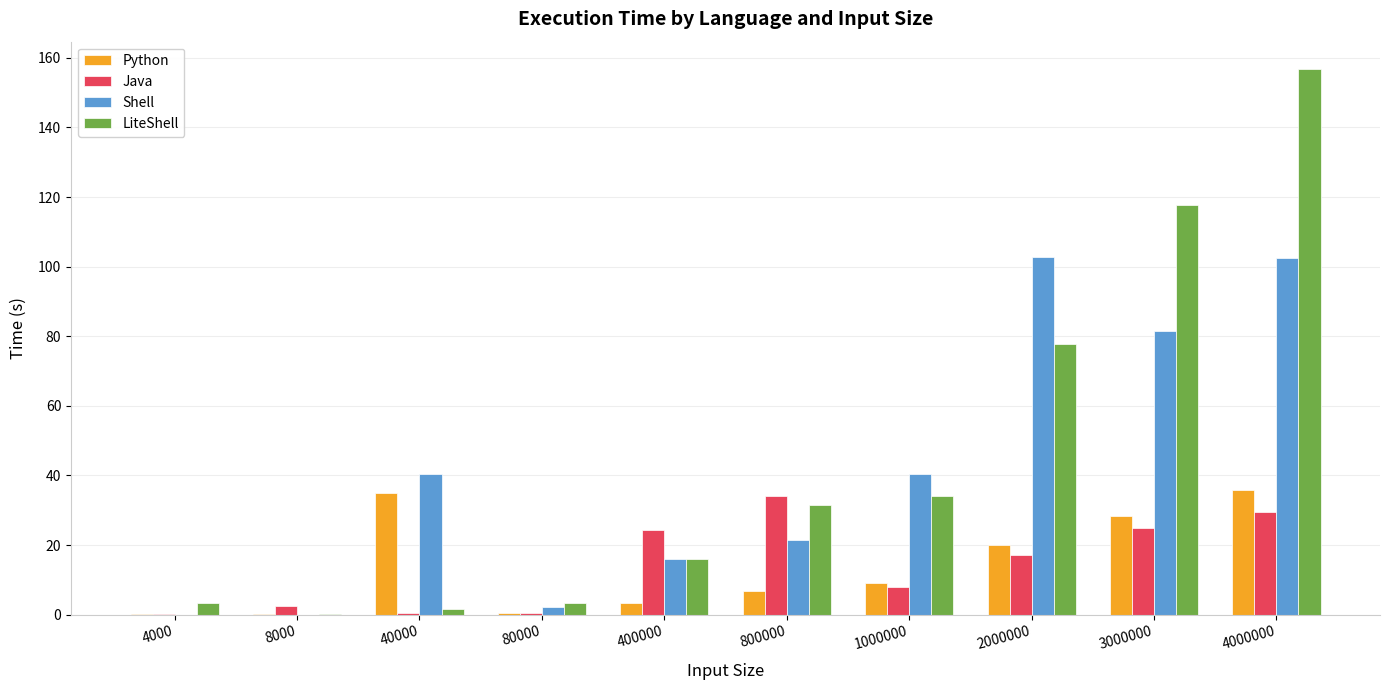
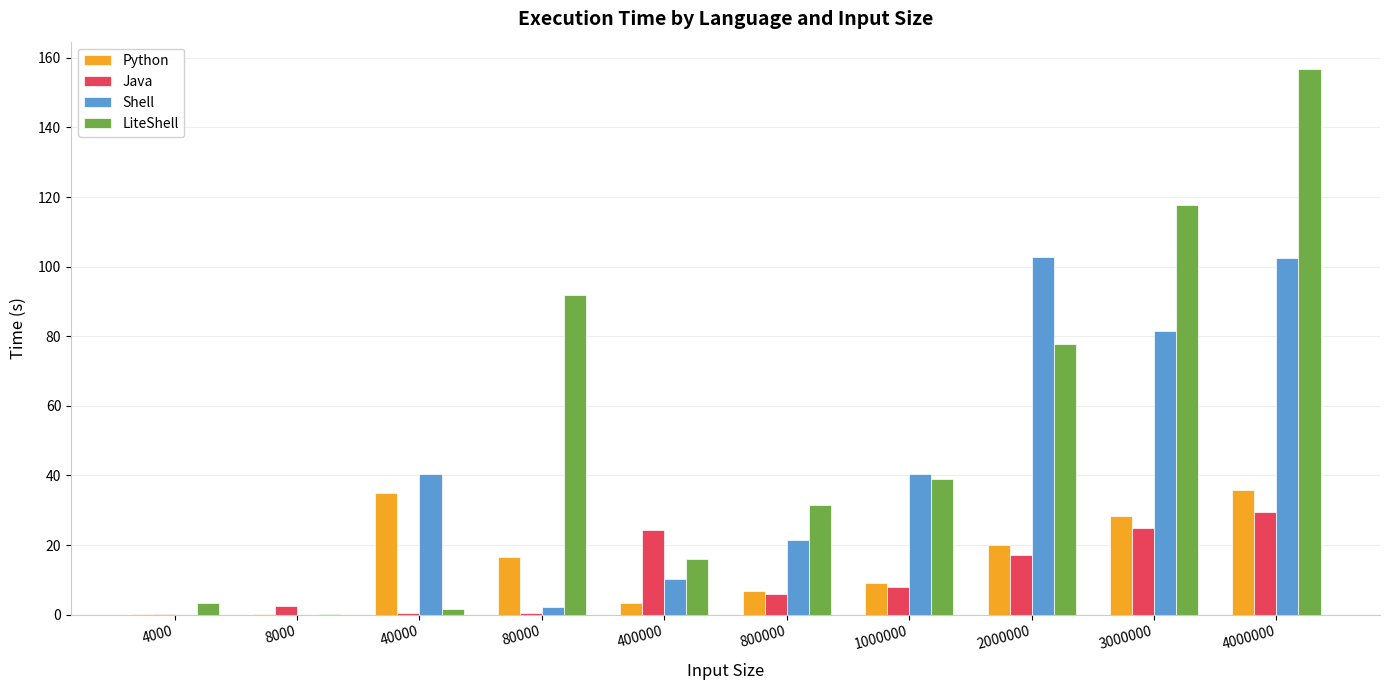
  {
    "Python": {
      "40000": 35,
-     "80000": 1,
+     "80000": 17,
      "400000": 3,
      "800000": 7,
      "1000000": 9,
      "2000000": 20,
      "3000000": 28,
      "4000000": 36
    },
    "Java": {
      "8000": 3,
      "400000": 24,
-     "800000": 34,
+     "800000": 6,
      "1000000": 8,
      "2000000": 17,
      "3000000": 25,
      "4000000": 29
    },
    "Shell": {
      "40000": 40,
      "80000": 2,
-     "400000": 16,
+     "400000": 10,
      "800000": 21,
      "1000000": 40,
      "2000000": 103,
      "3000000": 81,
      "4000000": 103
    },
    "LiteShell": {
      "4000": 3,
      "40000": 2,
-     "80000": 3,
+     "80000": 92,
      "400000": 16,
      "800000": 32,
-     "1000000": 34,
+     "1000000": 39,
      "2000000": 78,
      "3000000": 118,
      "4000000": 157
    }
  }
